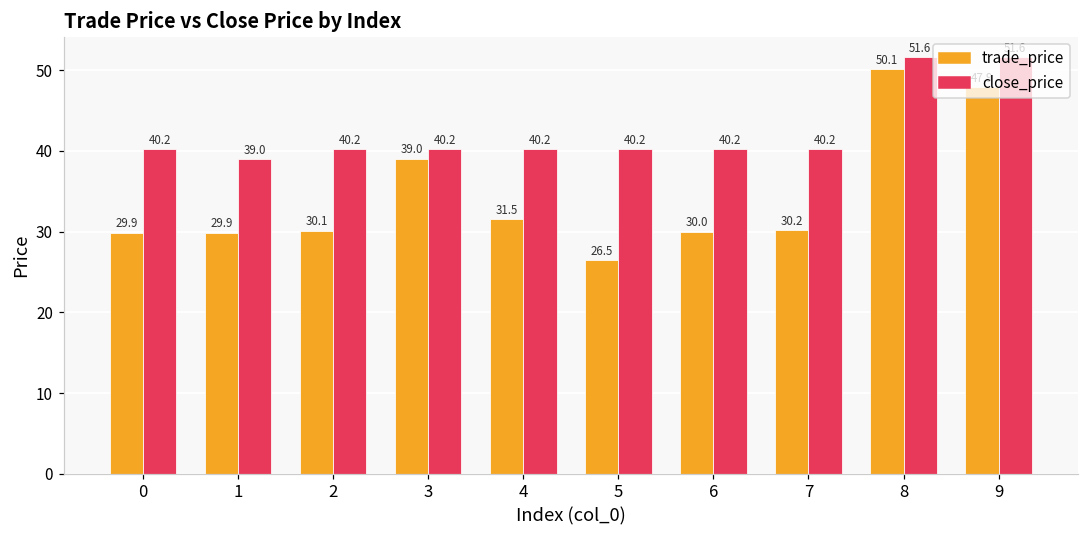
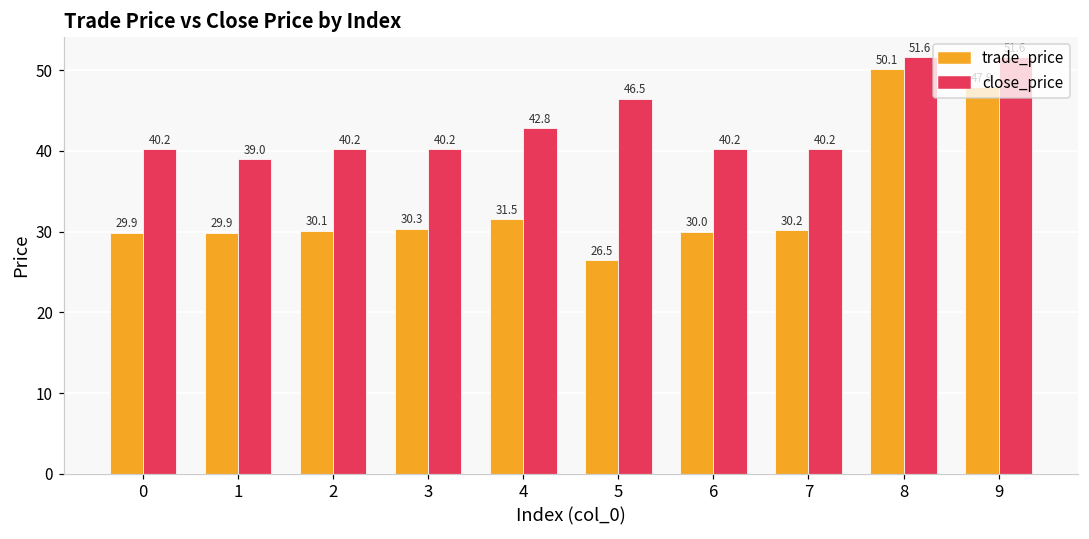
  {
    "trade_price": {
      "0": 29.9,
      "1": 29.9,
      "2": 30.1,
-     "3": 39.0,
+     "3": 30.3,
      "4": 31.5,
      "5": 26.5,
      "6": 30.0,
      "7": 30.2,
      "8": 50.1
    },
    "close_price": {
      "0": 40.2,
      "1": 39.0,
      "2": 40.2,
      "3": 40.2,
-     "4": 40.2,
-     "5": 40.2,
+     "4": 42.8,
+     "5": 46.5,
      "6": 40.2,
      "7": 40.2,
      "8": 51.6
    }
  }
